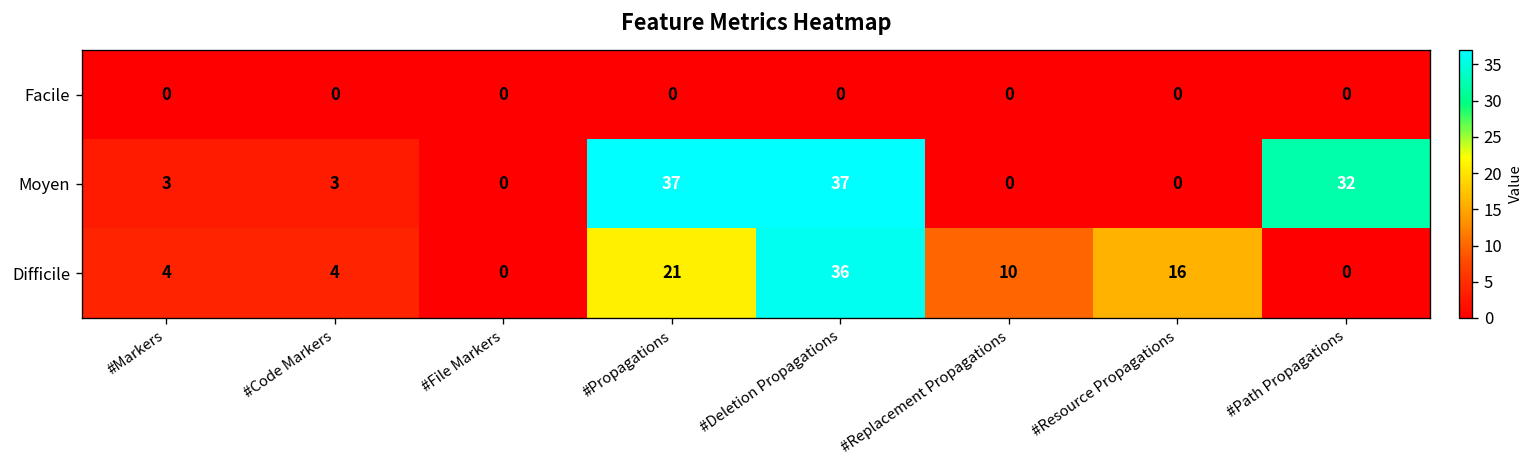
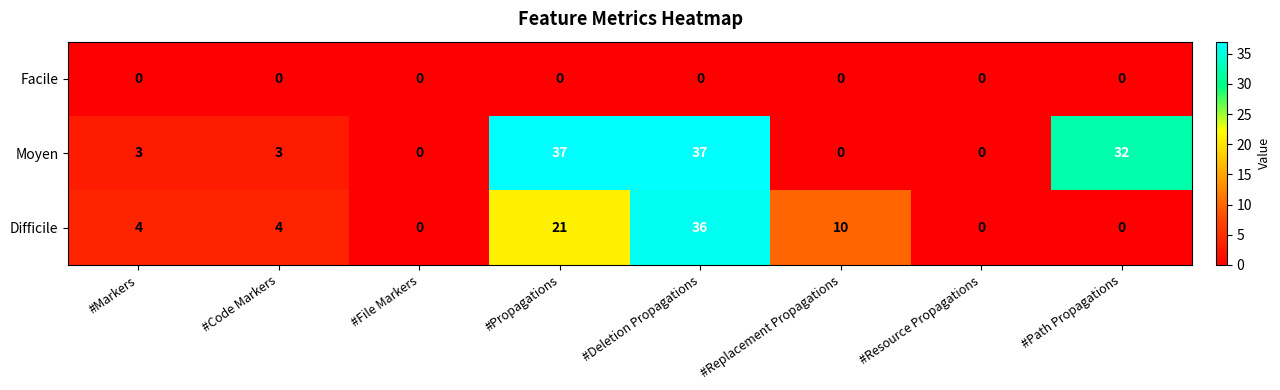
  {
    "Facile": {
      "#Markers": 0,
      "#Code Markers": 0,
      "#File Markers": 0,
      "#Propagations": 0,
      "#Deletion Propagations": 0,
      "#Replacement Propagations": 0,
      "#Resource Propagations": 0,
      "#Path Propagations": 0
    },
    "Moyen": {
      "#Markers": 3,
      "#Code Markers": 3,
      "#File Markers": 0,
      "#Propagations": 37,
      "#Deletion Propagations": 37,
      "#Replacement Propagations": 0,
      "#Resource Propagations": 0,
      "#Path Propagations": 32
    },
    "Difficile": {
      "#Markers": 4,
      "#Code Markers": 4,
      "#File Markers": 0,
      "#Propagations": 21,
      "#Deletion Propagations": 36,
      "#Replacement Propagations": 10,
-     "#Resource Propagations": 16,
+     "#Resource Propagations": 0,
      "#Path Propagations": 0
    }
  }
